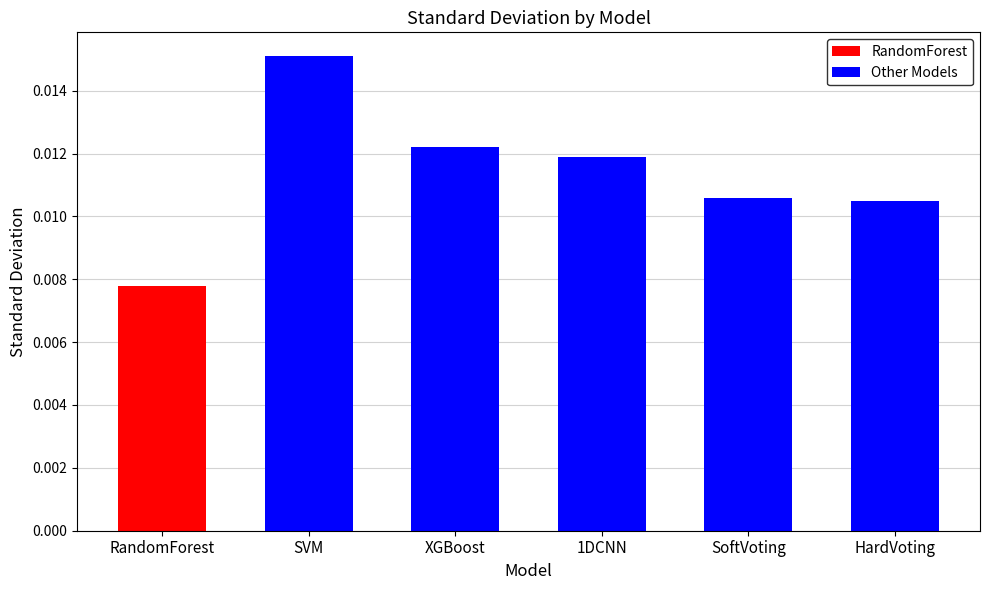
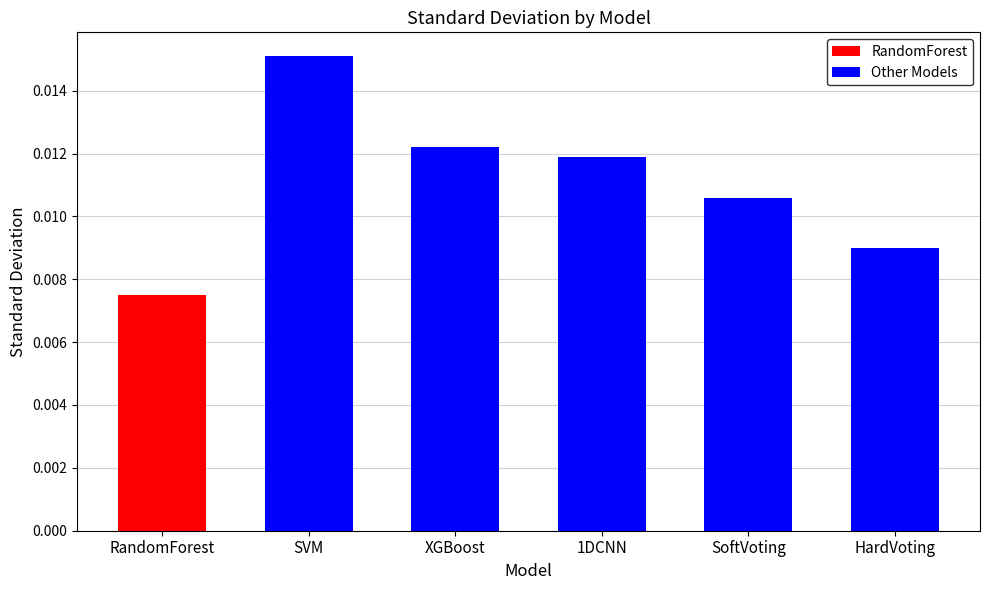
  {
-   "RandomForest": 0.0078,
+   "RandomForest": 0.0075,
    "SVM": 0.0151,
    "XGBoost": 0.0122,
    "1DCNN": 0.0119,
    "SoftVoting": 0.0106,
-   "HardVoting": 0.0105
+   "HardVoting": 0.0090
  }
